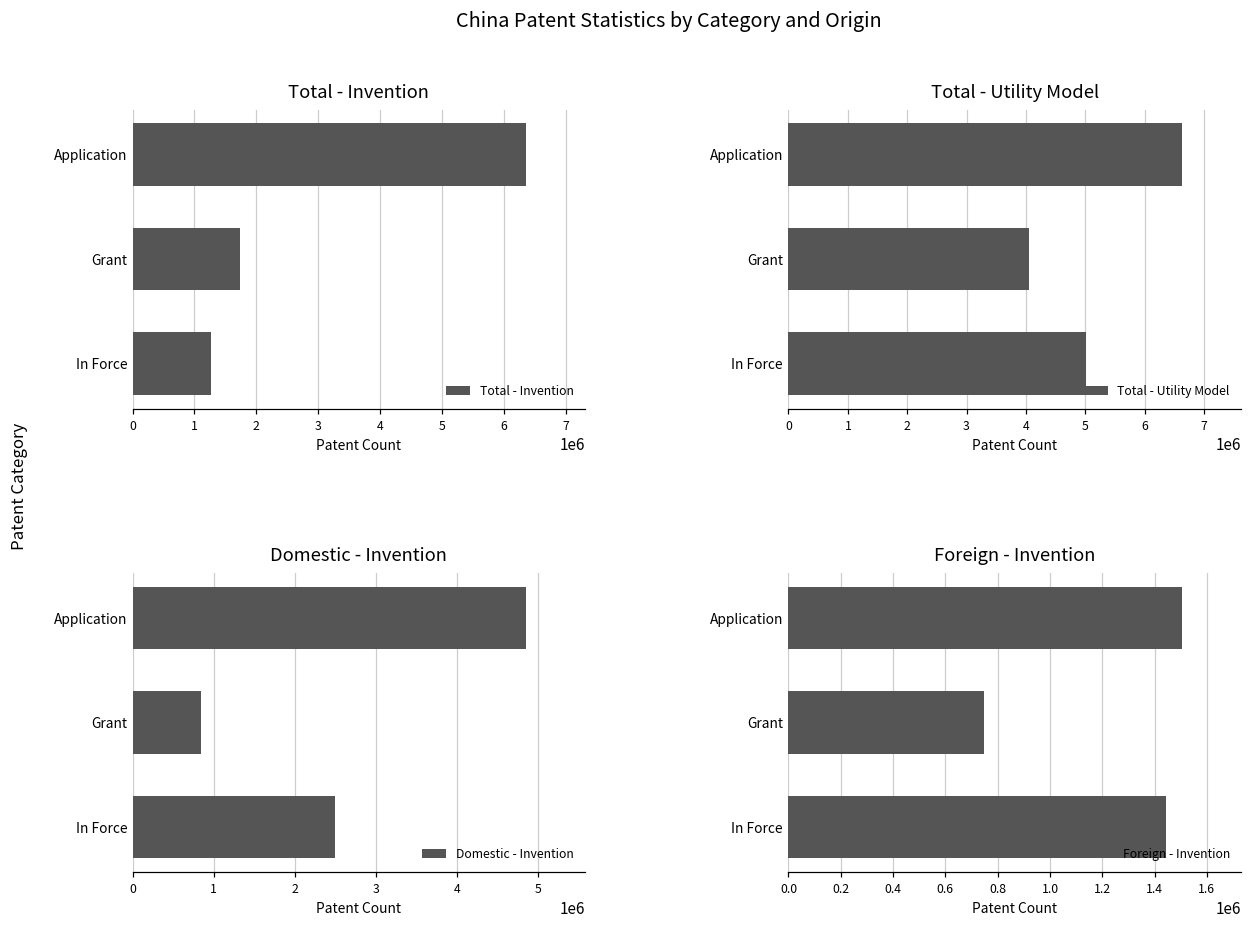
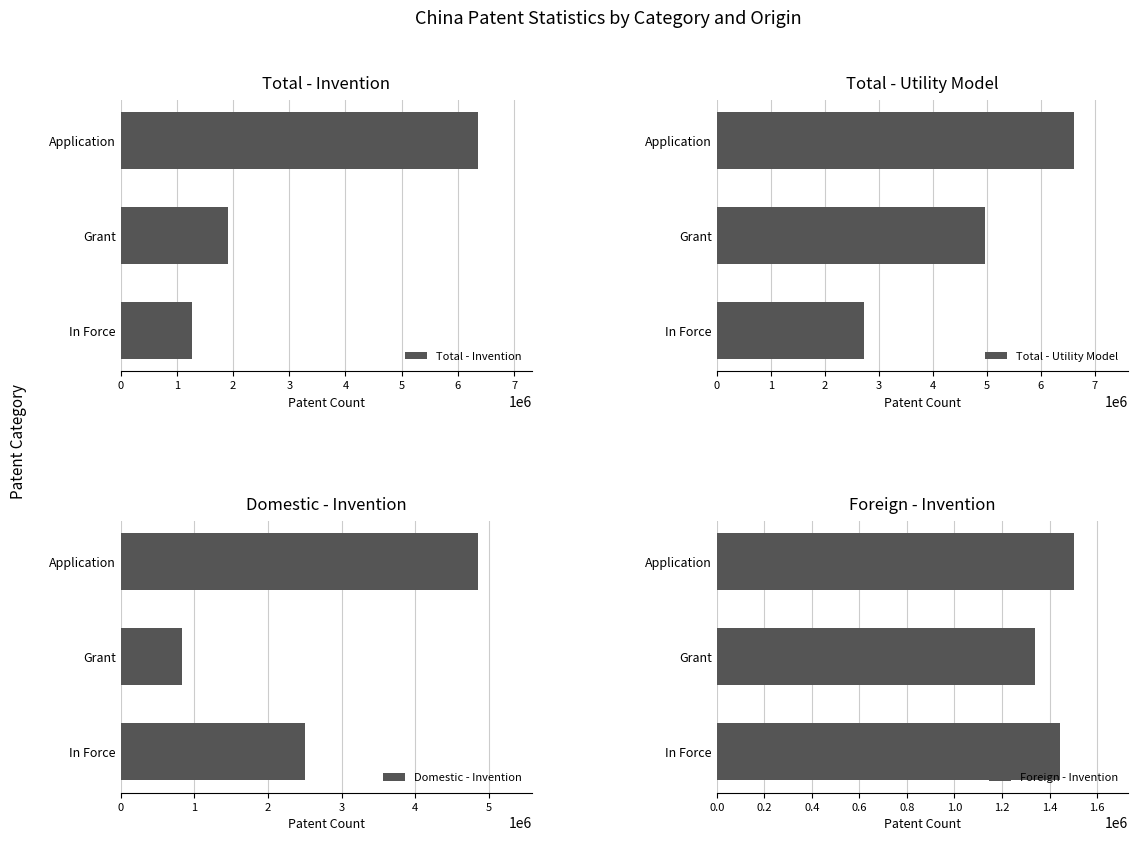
  {
    "Total - Invention": {
      "Application": 6400000,
-     "Grant": 1700000,
+     "Grant": 1900000,
      "In Force": 1300000
    },
    "Total - Utility Model": {
      "Application": 6600000,
-     "Grant": 4000000,
-     "In Force": 5000000
+     "Grant": 5000000,
+     "In Force": 2700000
    },
    "Domestic - Invention": {
      "Application": 4900000,
      "Grant": 800000,
      "In Force": 2500000
    },
    "Foreign - Invention": {
      "Application": 1500000,
-     "Grant": 750000,
+     "Grant": 1340000,
      "In Force": 1440000
    }
  }
